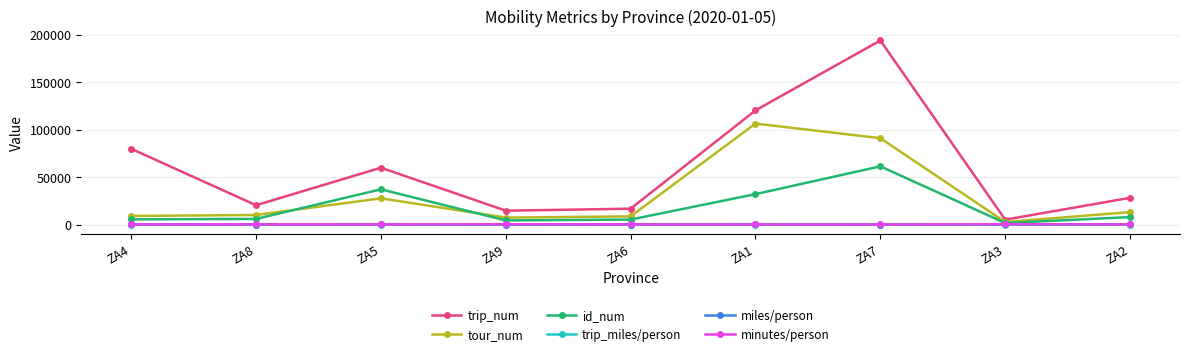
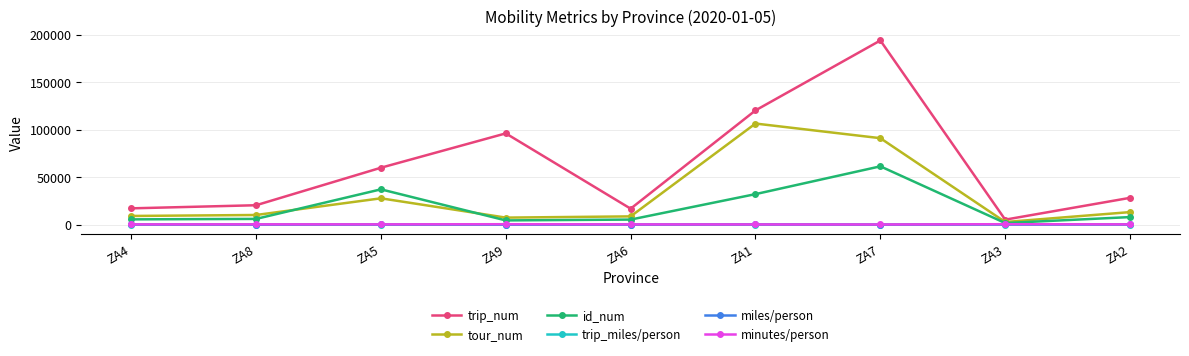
  {
    "trip_num": {
-     "ZA4": 80000,
+     "ZA4": 20000,
      "ZA8": 20000,
      "ZA5": 60000,
-     "ZA9": 10000,
+     "ZA9": 100000,
      "ZA6": 20000,
      "ZA1": 120000,
      "ZA7": 190000,
      "ZA2": 30000
    },
    "tour_num": {
      "ZA4": 10000,
      "ZA8": 10000,
      "ZA5": 30000,
      "ZA9": 10000,
      "ZA6": 10000,
      "ZA1": 110000,
      "ZA7": 90000,
      "ZA2": 10000
    },
    "id_num": {
      "ZA4": 10000,
      "ZA8": 10000,
      "ZA5": 40000,
      "ZA9": 0,
      "ZA6": 10000,
      "ZA1": 30000,
      "ZA7": 60000,
      "ZA2": 10000
    }
  }
